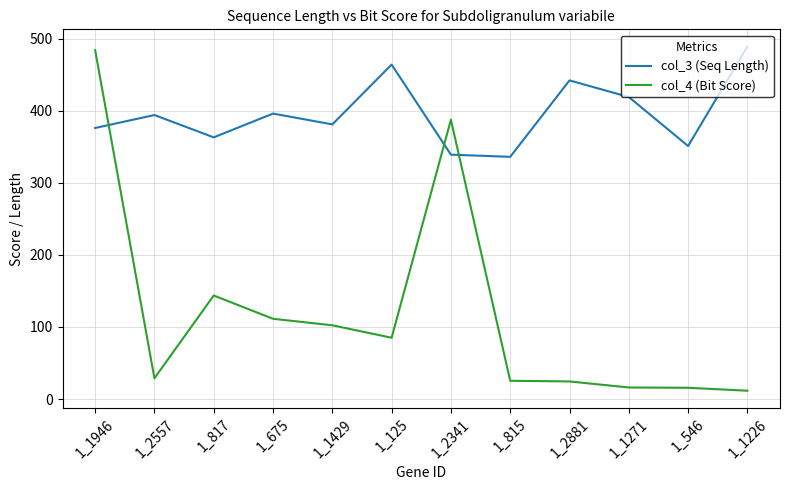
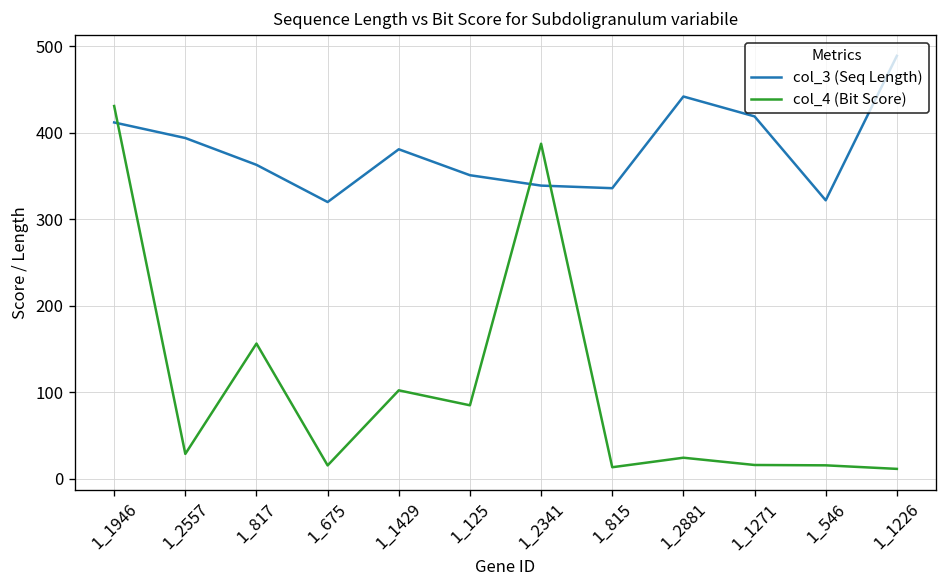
  {
    "col_3 (Seq Length)": {
-     "1_1946": 380,
+     "1_1946": 410,
      "1_2557": 390,
      "1_817": 360,
-     "1_675": 400,
+     "1_675": 320,
      "1_1429": 380,
-     "1_125": 460,
+     "1_125": 350,
      "1_2341": 340,
      "1_815": 340,
      "1_2881": 440,
-     "1_546": 350
+     "1_546": 320
    },
    "col_4 (Bit Score)": {
-     "1_1946": 480,
+     "1_1946": 430,
      "1_2557": 30,
-     "1_817": 140,
-     "1_675": 110,
+     "1_817": 160,
+     "1_675": 20,
      "1_1429": 100,
      "1_125": 90,
      "1_2341": 390,
-     "1_815": 30,
+     "1_815": 10,
      "1_2881": 20,
      "1_1271": 20,
      "1_546": 20,
      "1_1226": 10
    }
  }
